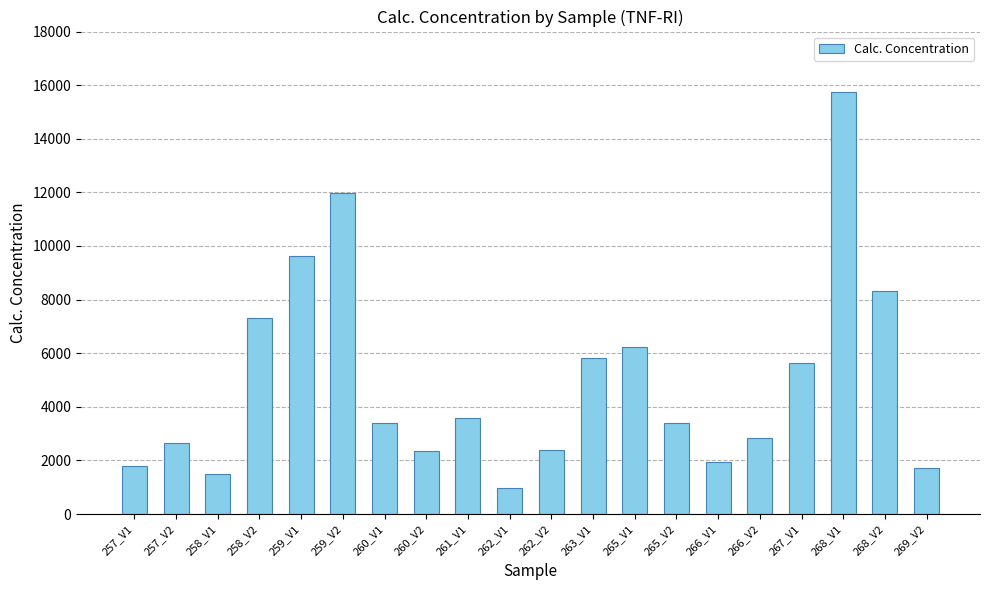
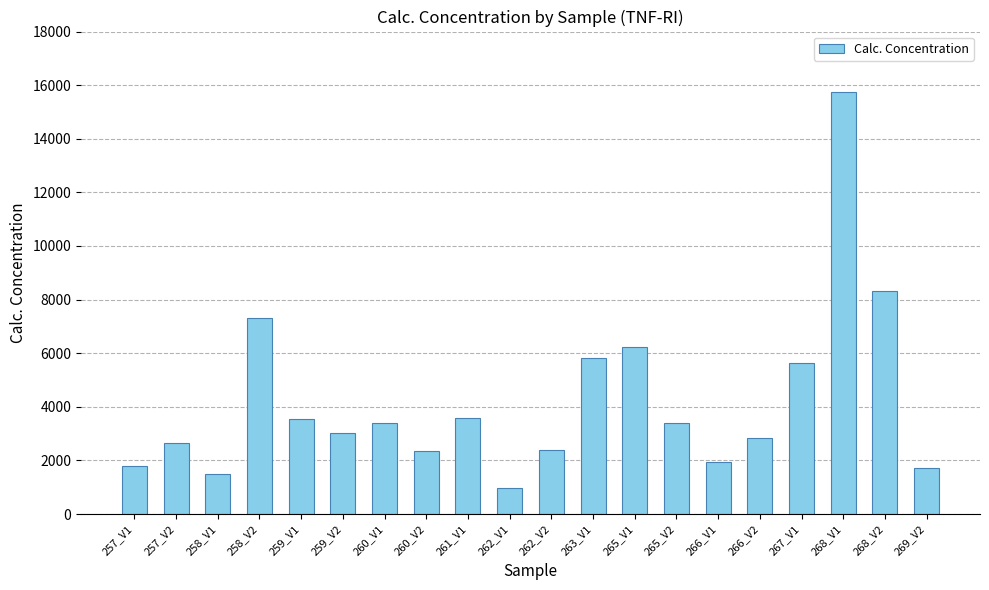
  {
    "257_V1": 1800,
    "257_V2": 2600,
    "258_V1": 1500,
    "258_V2": 7300,
-   "259_V1": 9600,
-   "259_V2": 12000,
+   "259_V1": 3500,
+   "259_V2": 3000,
    "260_V1": 3400,
    "260_V2": 2300,
    "261_V1": 3600,
    "262_V1": 1000,
    "262_V2": 2400,
    "263_V1": 5800,
    "265_V1": 6200,
    "265_V2": 3400,
    "266_V1": 1900,
    "266_V2": 2800,
    "267_V1": 5600,
    "268_V1": 15700,
    "268_V2": 8300,
    "269_V2": 1700
  }
